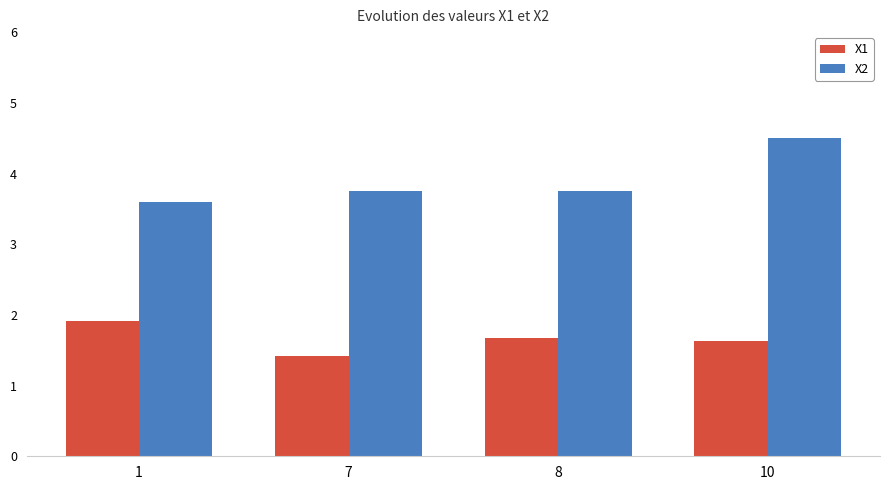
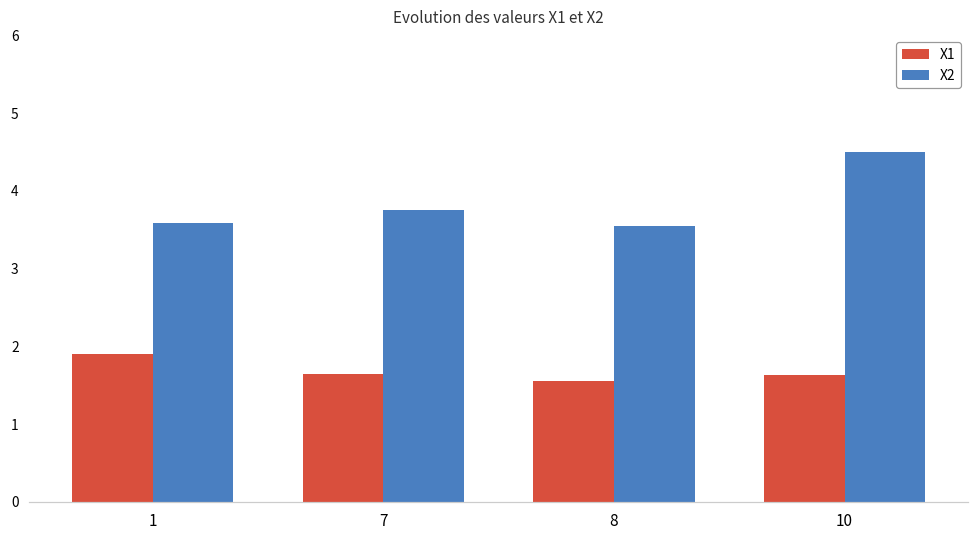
  {
    "X1": {
      "1": 1.9,
-     "7": 1.4,
-     "8": 1.7,
+     "7": 1.6,
+     "8": 1.6,
      "10": 1.6
    },
    "X2": {
      "1": 3.6,
      "7": 3.8,
-     "8": 3.8,
+     "8": 3.5,
      "10": 4.5
    }
  }
